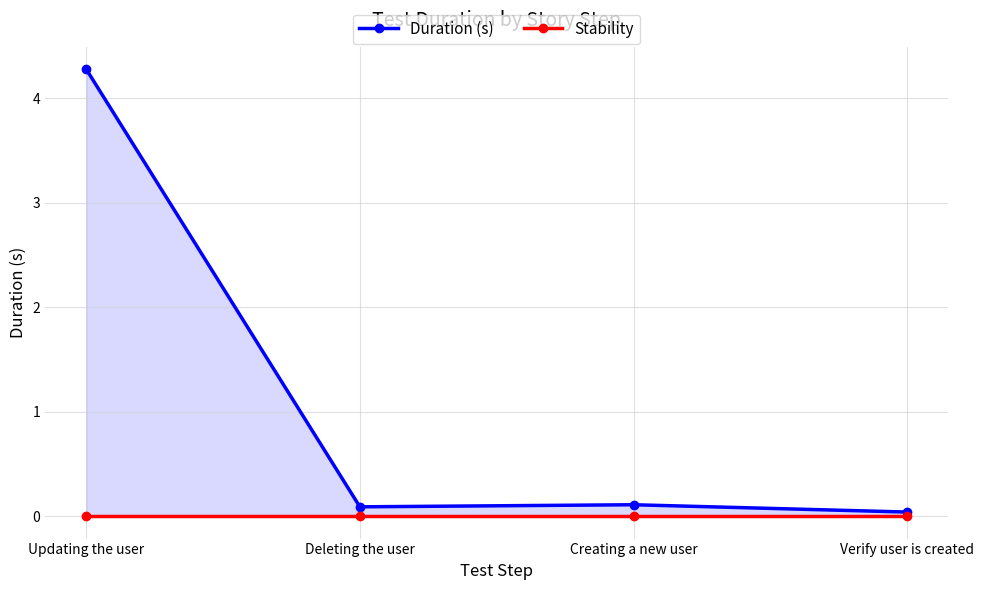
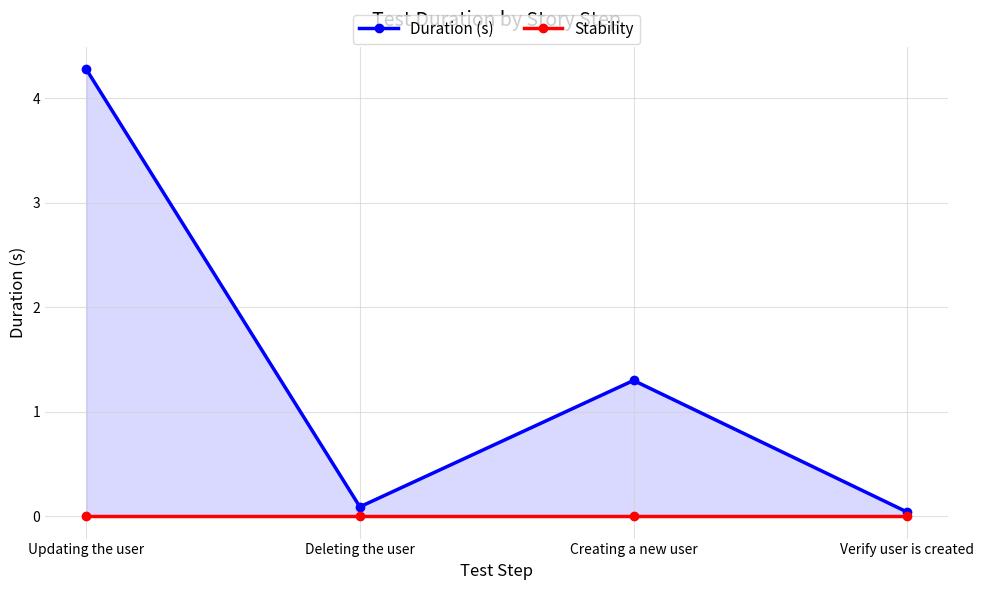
  {
    "Duration (s)": {
      "Updating the user": 4.28,
      "Deleting the user": 0.09,
-     "Creating a new user": 0.11,
+     "Creating a new user": 1.30,
      "Verify user is created": 0.04
    },
    "Stability": {
      "Updating the user": 0.00,
      "Deleting the user": 0.00,
      "Creating a new user": 0.00,
      "Verify user is created": 0.00
    }
  }
